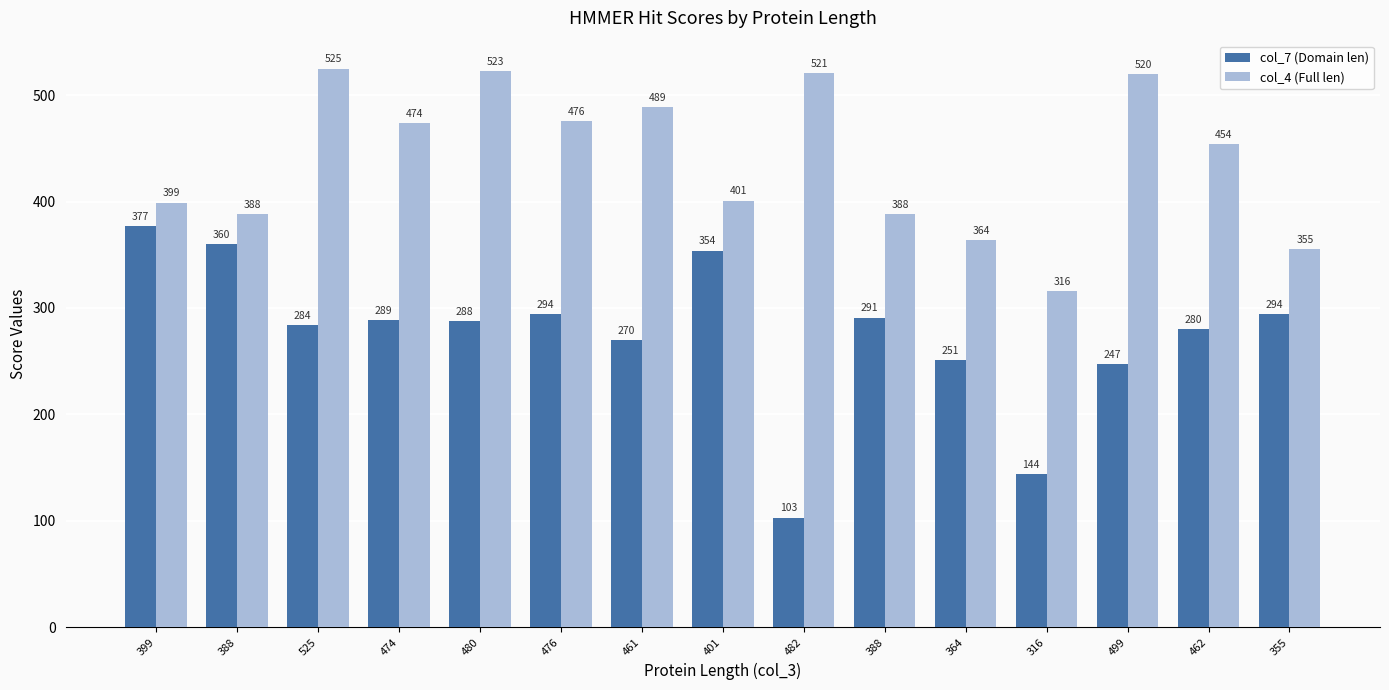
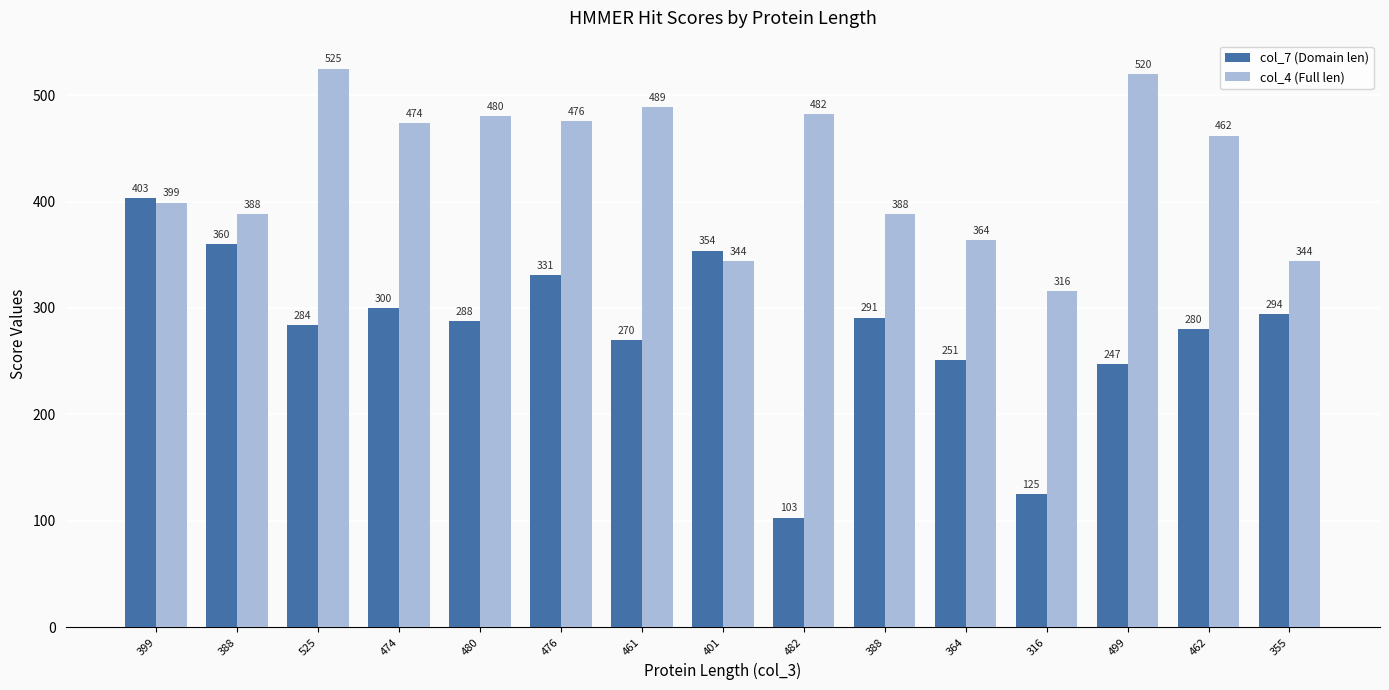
  {
    "col_7 (Domain len)": {
-     "399": 377,
+     "399": 403,
      "525": 284,
-     "474": 289,
+     "474": 300,
      "480": 288,
-     "476": 294,
+     "476": 331,
      "461": 270,
      "401": 354,
      "482": 103,
      "364": 251,
-     "316": 144,
+     "316": 125,
      "499": 247,
      "462": 280,
      "355": 294
    },
    "col_4 (Full len)": {
      "399": 399,
      "525": 525,
      "474": 474,
-     "480": 523,
+     "480": 480,
      "476": 476,
      "461": 489,
-     "401": 401,
-     "482": 521,
+     "401": 344,
+     "482": 482,
      "364": 364,
      "316": 316,
      "499": 520,
-     "462": 454,
-     "355": 355
+     "462": 462,
+     "355": 344
    }
  }
